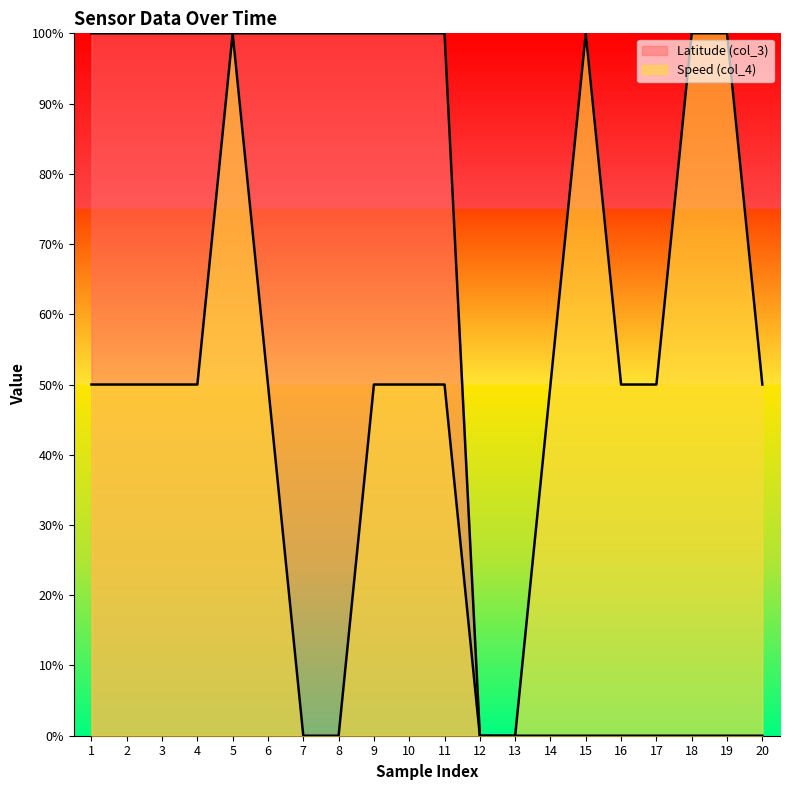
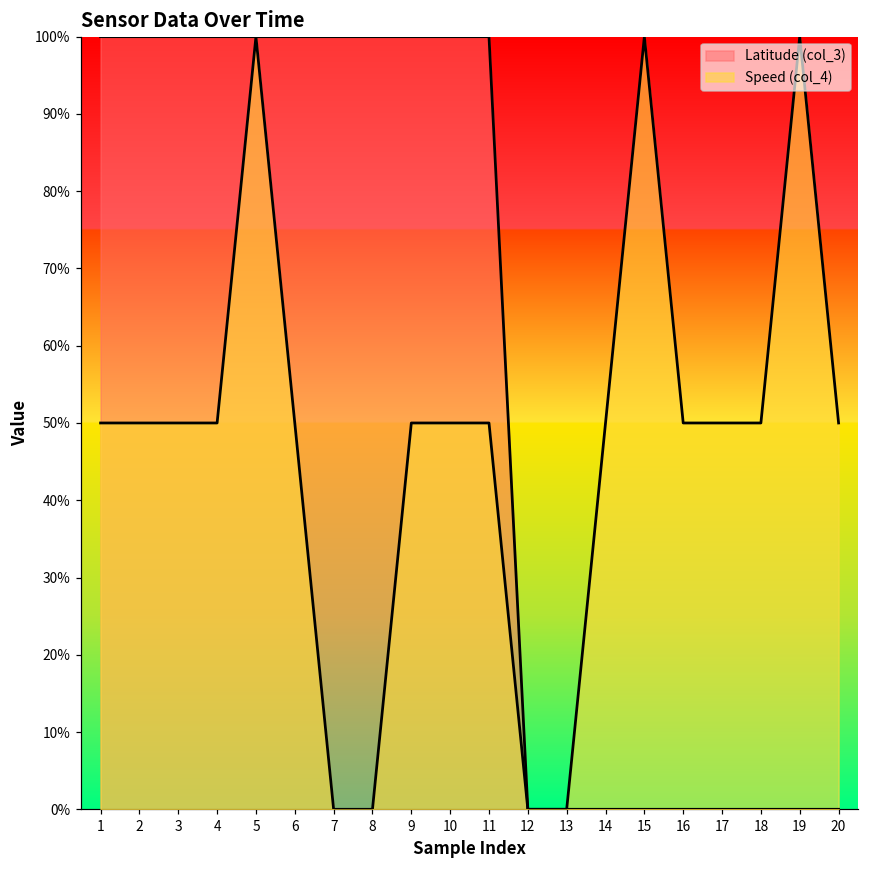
  {
    "Latitude (col_3)": {
      "1": "100%",
      "2": "100%",
      "3": "100%",
      "4": "100%",
      "6": "100%",
      "7": "100%",
      "8": "100%",
      "9": "100%",
      "10": "100%",
      "11": "100%",
      "14": "0%",
      "15": "0%",
      "16": "0%",
      "17": "0%",
      "18": "0%",
      "19": "0%",
      "20": "0%"
    },
    "Speed (col_4)": {
      "1": "50%",
      "2": "50%",
      "3": "50%",
      "4": "50%",
      "6": "50%",
      "7": "0%",
      "8": "0%",
      "9": "50%",
      "10": "50%",
      "11": "50%",
      "14": "50%",
      "15": "100%",
      "16": "50%",
      "17": "50%",
-     "18": "100%",
+     "18": "50%",
      "19": "100%",
      "20": "50%"
    }
  }
